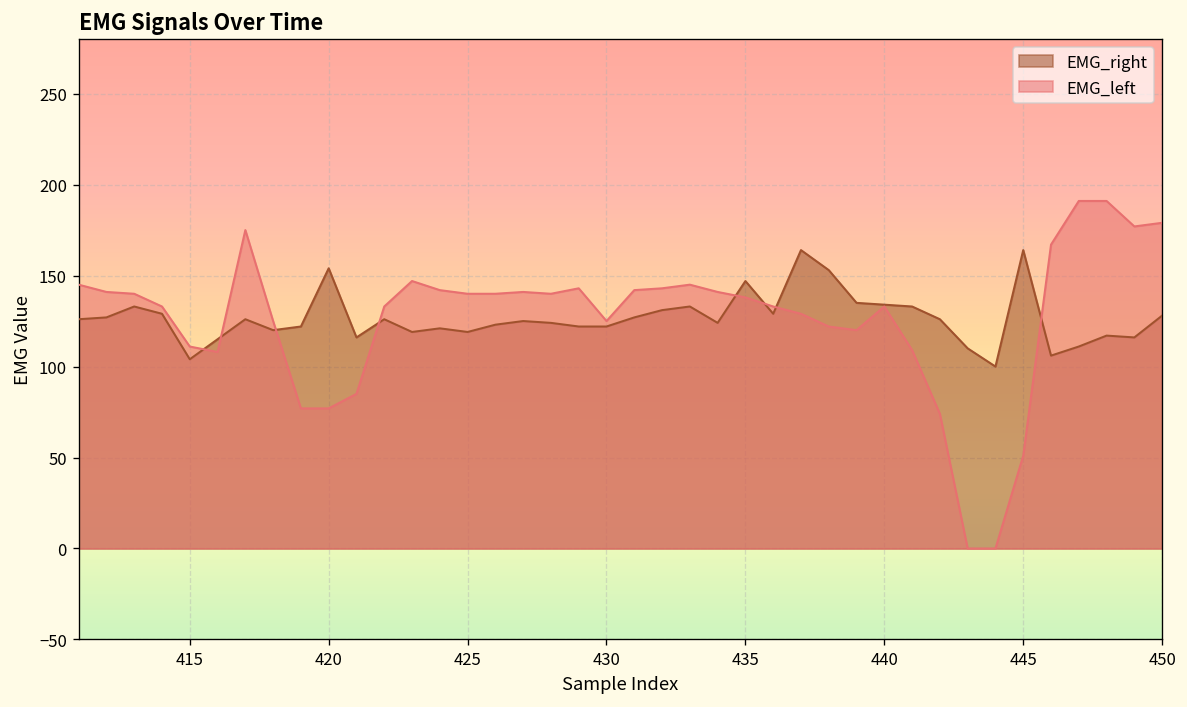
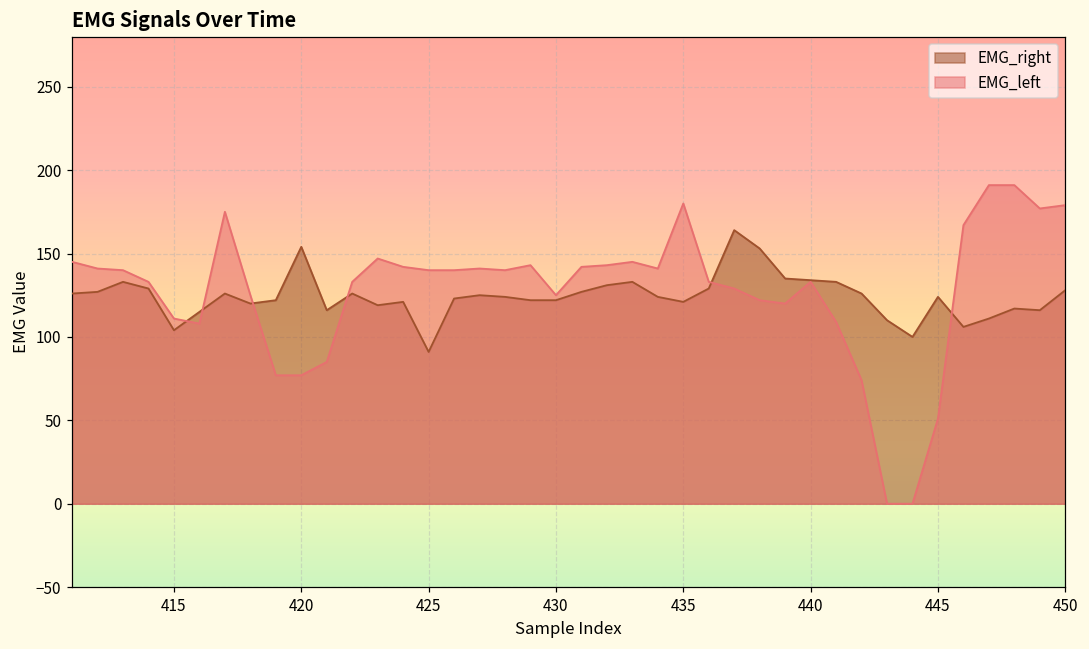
  {
    "EMG_right": {
      "415": 104,
      "420": 154,
-     "425": 119,
+     "425": 91,
      "430": 122,
-     "435": 147,
-     "445": 164,
+     "435": 121,
+     "445": 124,
      "450": 128
    },
    "EMG_left": {
      "415": 111,
      "420": 77,
      "425": 140,
      "430": 125,
-     "435": 138,
+     "435": 180,
      "445": 51,
      "450": 179
    }
  }
